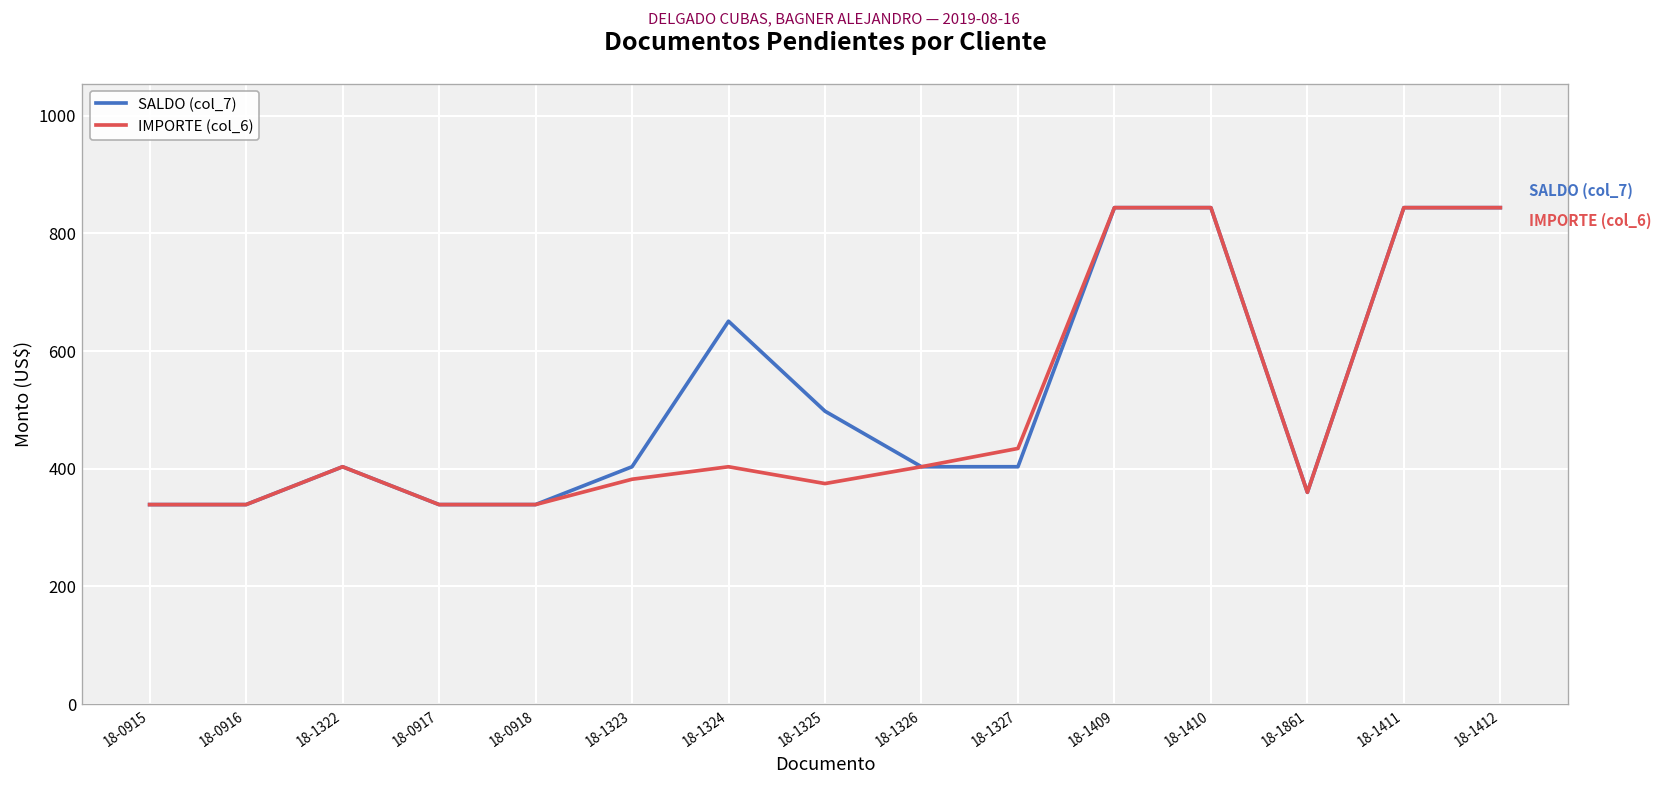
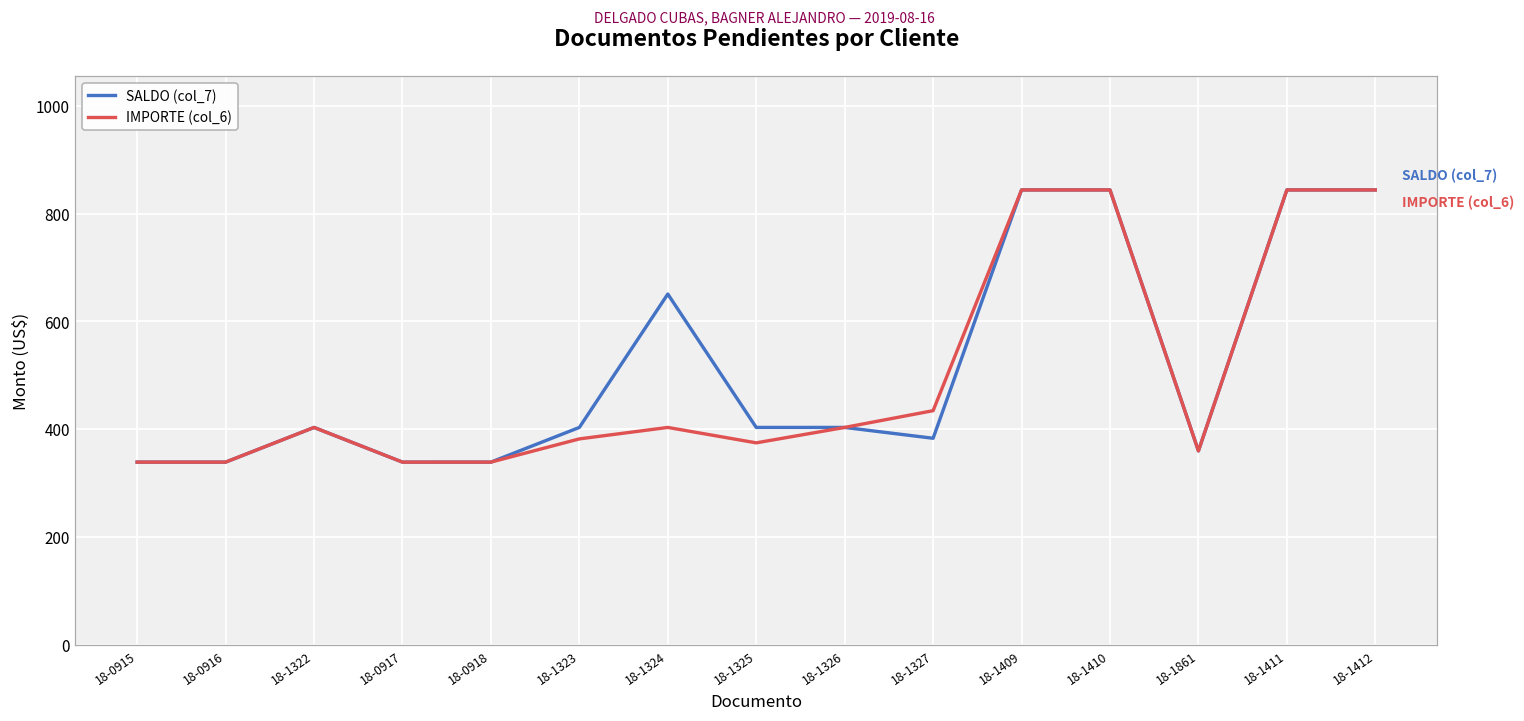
  {
    "SALDO (col_7)": {
      "18-1323": 400,
      "18-1324": 650,
-     "18-1325": 500,
-     "18-1327": 400
+     "18-1325": 400,
+     "18-1327": 380
    },
    "IMPORTE (col_6)": {
      "18-1323": 380,
      "18-1324": 400,
      "18-1325": 370,
      "18-1327": 430
    }
  }
